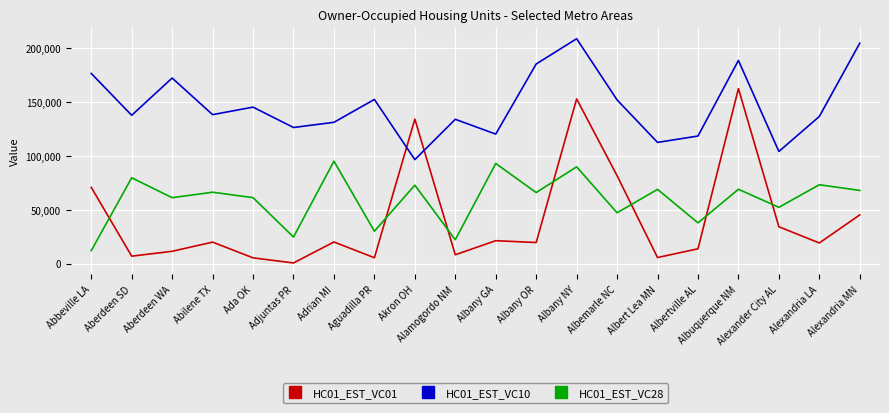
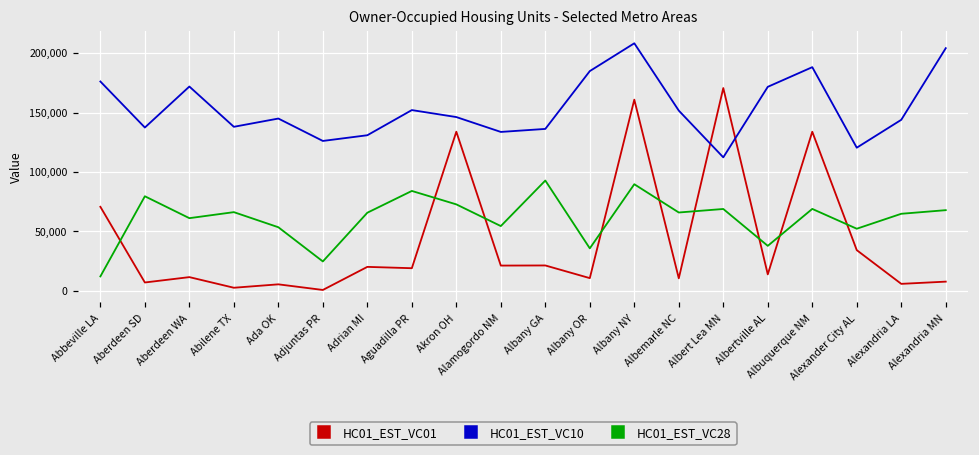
  {
    "HC01_EST_VC01": {
      "Abbeville LA": "71,000",
      "Aberdeen SD": "7,000",
      "Aberdeen WA": "11,000",
-     "Abilene TX": "20,000",
+     "Abilene TX": "3,000",
      "Ada OK": "5,000",
      "Adjuntas PR": "1,000",
      "Adrian MI": "20,000",
-     "Aguadilla PR": "6,000",
+     "Aguadilla PR": "19,000",
      "Akron OH": "134,000",
-     "Alamogordo NM": "8,000",
+     "Alamogordo NM": "21,000",
      "Albany GA": "21,000",
-     "Albany OR": "20,000",
-     "Albany NY": "153,000",
-     "Albemarle NC": "81,000",
-     "Albert Lea MN": "6,000",
+     "Albany OR": "11,000",
+     "Albany NY": "161,000",
+     "Albemarle NC": "10,000",
+     "Albert Lea MN": "171,000",
      "Albertville AL": "14,000",
-     "Albuquerque NM": "162,000",
+     "Albuquerque NM": "134,000",
      "Alexander City AL": "34,000",
-     "Alexandria LA": "19,000",
-     "Alexandria MN": "45,000"
+     "Alexandria LA": "6,000",
+     "Alexandria MN": "8,000"
    },
    "HC01_EST_VC10": {
      "Abbeville LA": "176,000",
      "Aberdeen SD": "137,000",
      "Aberdeen WA": "172,000",
      "Abilene TX": "138,000",
      "Ada OK": "145,000",
      "Adjuntas PR": "126,000",
      "Adrian MI": "131,000",
      "Aguadilla PR": "152,000",
-     "Akron OH": "96,000",
+     "Akron OH": "146,000",
      "Alamogordo NM": "134,000",
-     "Albany GA": "120,000",
+     "Albany GA": "136,000",
      "Albany OR": "185,000",
      "Albany NY": "208,000",
      "Albemarle NC": "152,000",
      "Albert Lea MN": "112,000",
-     "Albertville AL": "118,000",
+     "Albertville AL": "172,000",
      "Albuquerque NM": "188,000",
-     "Alexander City AL": "104,000",
-     "Alexandria LA": "136,000",
+     "Alexander City AL": "120,000",
+     "Alexandria LA": "144,000",
      "Alexandria MN": "204,000"
    },
    "HC01_EST_VC28": {
      "Abbeville LA": "12,000",
      "Aberdeen SD": "80,000",
      "Aberdeen WA": "61,000",
      "Abilene TX": "66,000",
-     "Ada OK": "61,000",
+     "Ada OK": "53,000",
      "Adjuntas PR": "25,000",
-     "Adrian MI": "95,000",
-     "Aguadilla PR": "30,000",
+     "Adrian MI": "66,000",
+     "Aguadilla PR": "84,000",
      "Akron OH": "73,000",
-     "Alamogordo NM": "22,000",
+     "Alamogordo NM": "54,000",
      "Albany GA": "93,000",
-     "Albany OR": "66,000",
+     "Albany OR": "36,000",
      "Albany NY": "90,000",
-     "Albemarle NC": "47,000",
+     "Albemarle NC": "66,000",
      "Albert Lea MN": "69,000",
      "Albertville AL": "38,000",
      "Albuquerque NM": "69,000",
      "Alexander City AL": "52,000",
-     "Alexandria LA": "73,000",
+     "Alexandria LA": "65,000",
      "Alexandria MN": "68,000"
    }
  }
